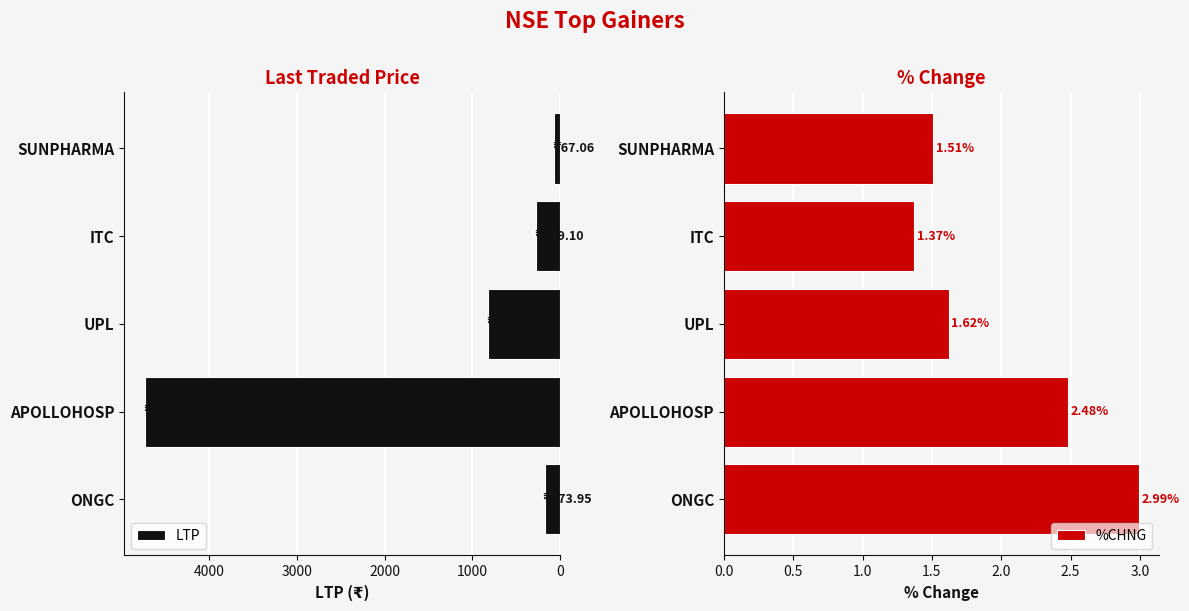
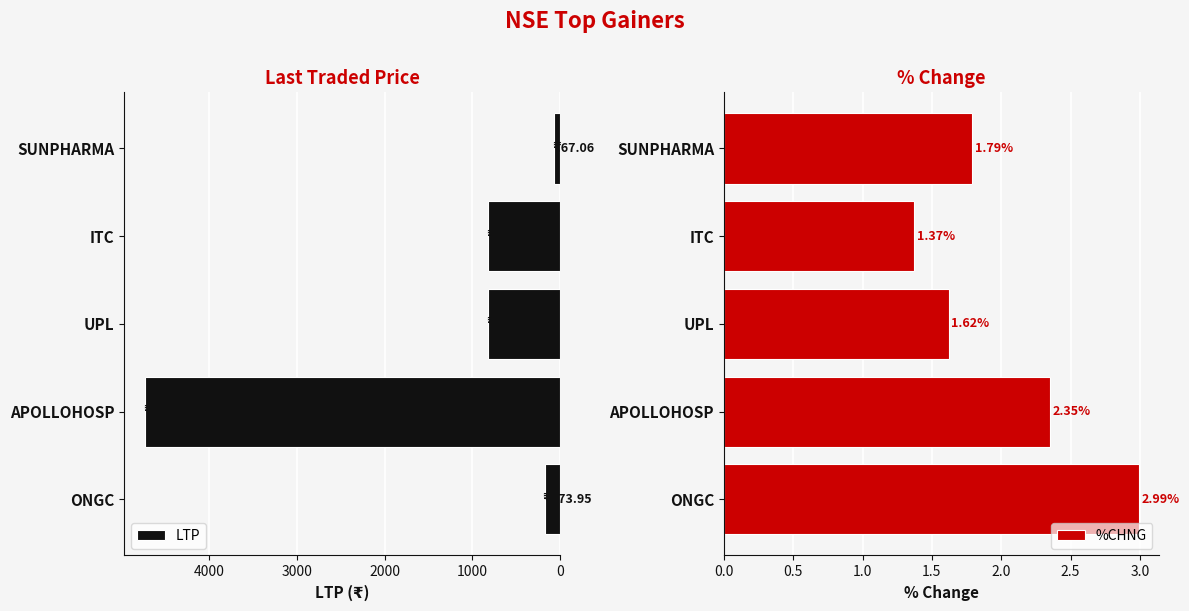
  {
    "Last Traded Price": {
-     "ITC": "300",
+     "ITC": "800",
      "UPL": "800",
      "APOLLOHOSP": "4700"
    },
    "% Change": {
-     "SUNPHARMA": "1.51%",
+     "SUNPHARMA": "1.79%",
      "ITC": "1.37%",
      "UPL": "1.62%",
-     "APOLLOHOSP": "2.48%",
+     "APOLLOHOSP": "2.35%",
      "ONGC": "2.99%"
    }
  }
